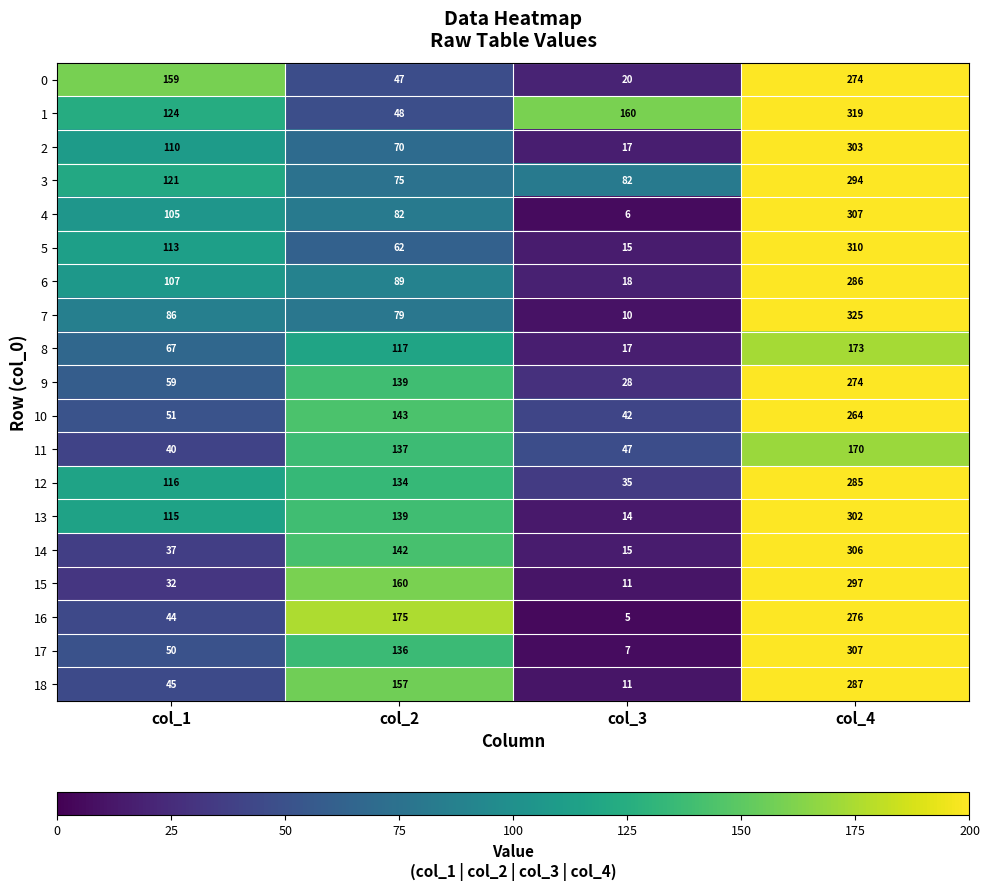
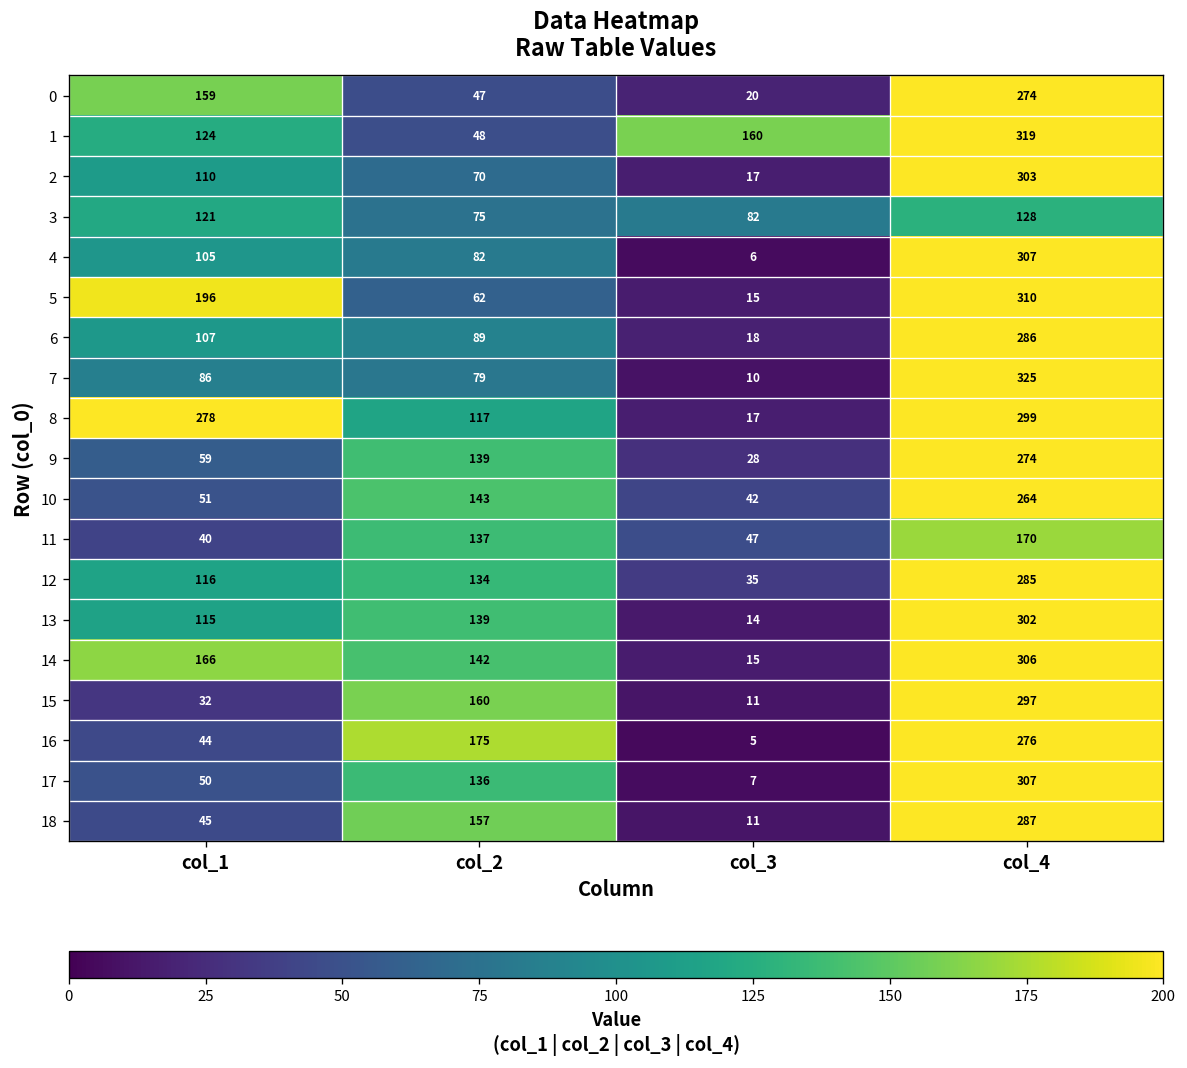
  {
    "0": {
      "col_1": 159,
      "col_2": 47,
      "col_3": 20,
      "col_4": 274
    },
    "1": {
      "col_1": 124,
      "col_2": 48,
      "col_3": 160,
      "col_4": 319
    },
    "2": {
      "col_1": 110,
      "col_2": 70,
      "col_3": 17,
      "col_4": 303
    },
    "3": {
      "col_1": 121,
      "col_2": 75,
      "col_3": 82,
-     "col_4": 294
+     "col_4": 128
    },
    "4": {
      "col_1": 105,
      "col_2": 82,
      "col_3": 6,
      "col_4": 307
    },
    "5": {
-     "col_1": 113,
+     "col_1": 196,
      "col_2": 62,
      "col_3": 15,
      "col_4": 310
    },
    "6": {
      "col_1": 107,
      "col_2": 89,
      "col_3": 18,
      "col_4": 286
    },
    "7": {
      "col_1": 86,
      "col_2": 79,
      "col_3": 10,
      "col_4": 325
    },
    "8": {
-     "col_1": 67,
+     "col_1": 278,
      "col_2": 117,
      "col_3": 17,
-     "col_4": 173
+     "col_4": 299
    },
    "9": {
      "col_1": 59,
      "col_2": 139,
      "col_3": 28,
      "col_4": 274
    },
    "10": {
      "col_1": 51,
      "col_2": 143,
      "col_3": 42,
      "col_4": 264
    },
    "11": {
      "col_1": 40,
      "col_2": 137,
      "col_3": 47,
      "col_4": 170
    },
    "12": {
      "col_1": 116,
      "col_2": 134,
      "col_3": 35,
      "col_4": 285
    },
    "13": {
      "col_1": 115,
      "col_2": 139,
      "col_3": 14,
      "col_4": 302
    },
    "14": {
-     "col_1": 37,
+     "col_1": 166,
      "col_2": 142,
      "col_3": 15,
      "col_4": 306
    },
    "15": {
      "col_1": 32,
      "col_2": 160,
      "col_3": 11,
      "col_4": 297
    },
    "16": {
      "col_1": 44,
      "col_2": 175,
      "col_3": 5,
      "col_4": 276
    },
    "17": {
      "col_1": 50,
      "col_2": 136,
      "col_3": 7,
      "col_4": 307
    },
    "18": {
      "col_1": 45,
      "col_2": 157,
      "col_3": 11,
      "col_4": 287
    }
  }
